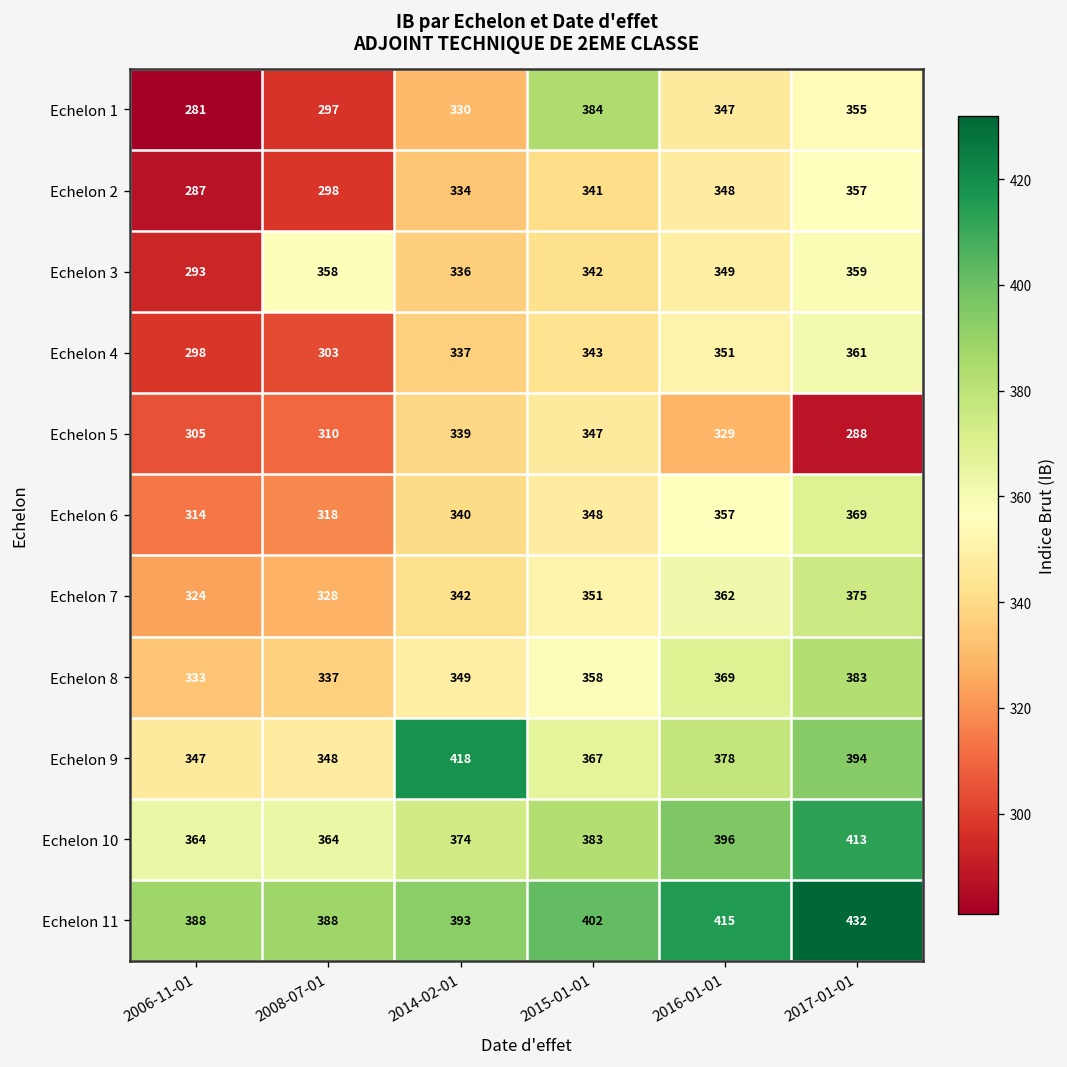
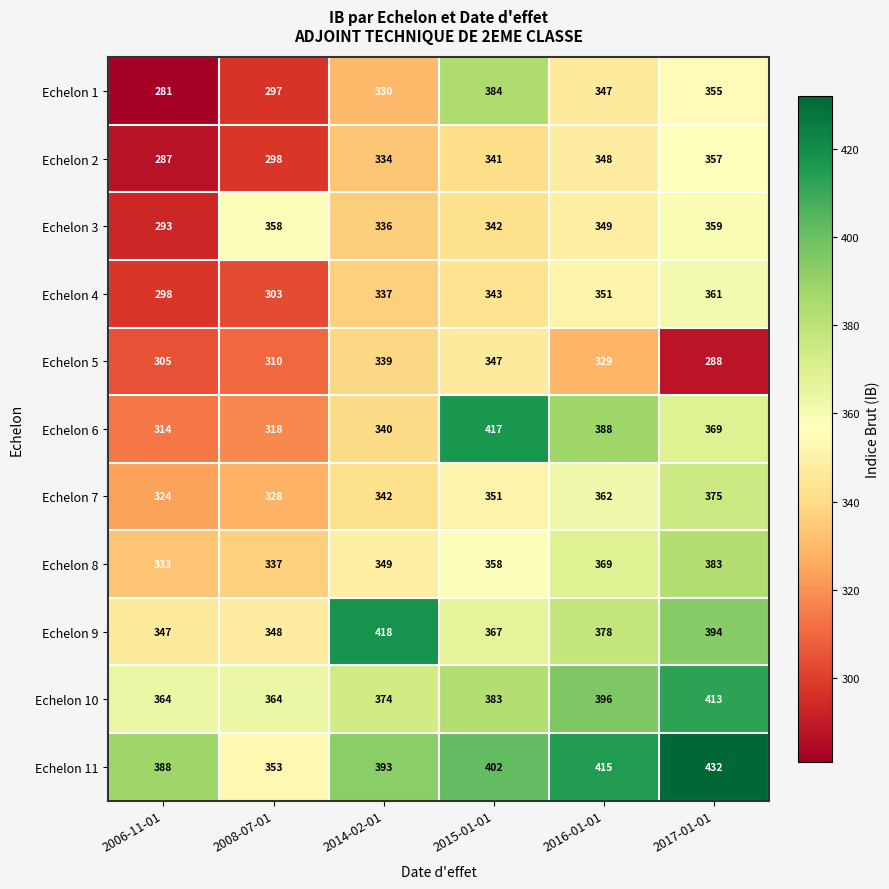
  {
    "Echelon 1": {
      "2006-11-01": 281,
      "2008-07-01": 297,
      "2014-02-01": 330,
      "2015-01-01": 384,
      "2016-01-01": 347,
      "2017-01-01": 355
    },
    "Echelon 2": {
      "2006-11-01": 287,
      "2008-07-01": 298,
      "2014-02-01": 334,
      "2015-01-01": 341,
      "2016-01-01": 348,
      "2017-01-01": 357
    },
    "Echelon 3": {
      "2006-11-01": 293,
      "2008-07-01": 358,
      "2014-02-01": 336,
      "2015-01-01": 342,
      "2016-01-01": 349,
      "2017-01-01": 359
    },
    "Echelon 4": {
      "2006-11-01": 298,
      "2008-07-01": 303,
      "2014-02-01": 337,
      "2015-01-01": 343,
      "2016-01-01": 351,
      "2017-01-01": 361
    },
    "Echelon 5": {
      "2006-11-01": 305,
      "2008-07-01": 310,
      "2014-02-01": 339,
      "2015-01-01": 347,
      "2016-01-01": 329,
      "2017-01-01": 288
    },
    "Echelon 6": {
      "2006-11-01": 314,
      "2008-07-01": 318,
      "2014-02-01": 340,
-     "2015-01-01": 348,
-     "2016-01-01": 357,
+     "2015-01-01": 417,
+     "2016-01-01": 388,
      "2017-01-01": 369
    },
    "Echelon 7": {
      "2006-11-01": 324,
      "2008-07-01": 328,
      "2014-02-01": 342,
      "2015-01-01": 351,
      "2016-01-01": 362,
      "2017-01-01": 375
    },
    "Echelon 8": {
      "2006-11-01": 333,
      "2008-07-01": 337,
      "2014-02-01": 349,
      "2015-01-01": 358,
      "2016-01-01": 369,
      "2017-01-01": 383
    },
    "Echelon 9": {
      "2006-11-01": 347,
      "2008-07-01": 348,
      "2014-02-01": 418,
      "2015-01-01": 367,
      "2016-01-01": 378,
      "2017-01-01": 394
    },
    "Echelon 10": {
      "2006-11-01": 364,
      "2008-07-01": 364,
      "2014-02-01": 374,
      "2015-01-01": 383,
      "2016-01-01": 396,
      "2017-01-01": 413
    },
    "Echelon 11": {
      "2006-11-01": 388,
-     "2008-07-01": 388,
+     "2008-07-01": 353,
      "2014-02-01": 393,
      "2015-01-01": 402,
      "2016-01-01": 415,
      "2017-01-01": 432
    }
  }
